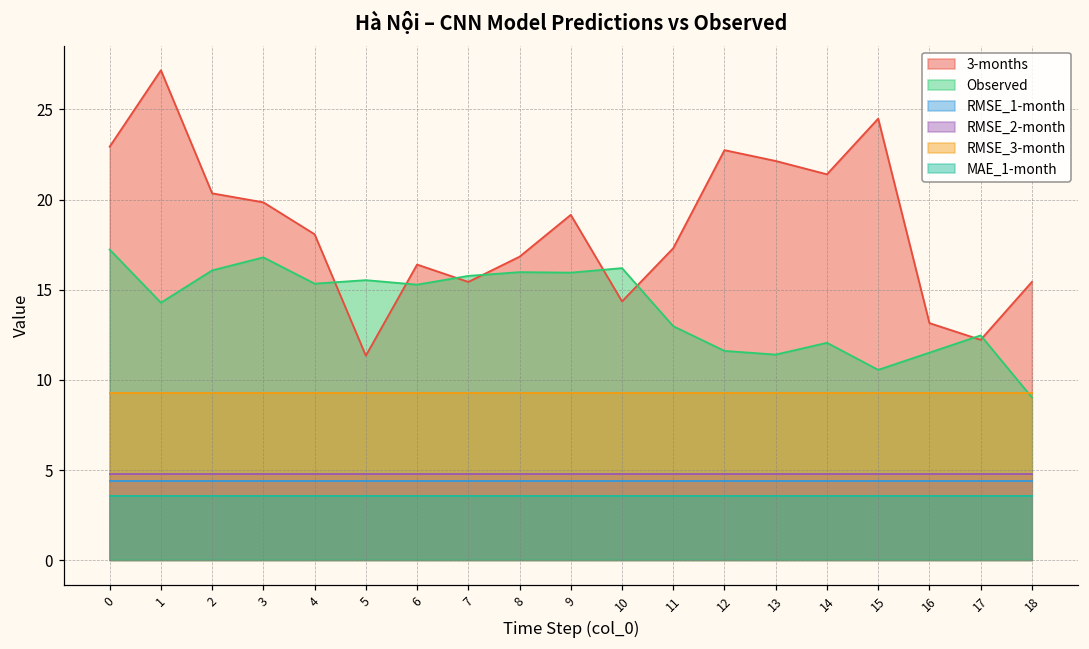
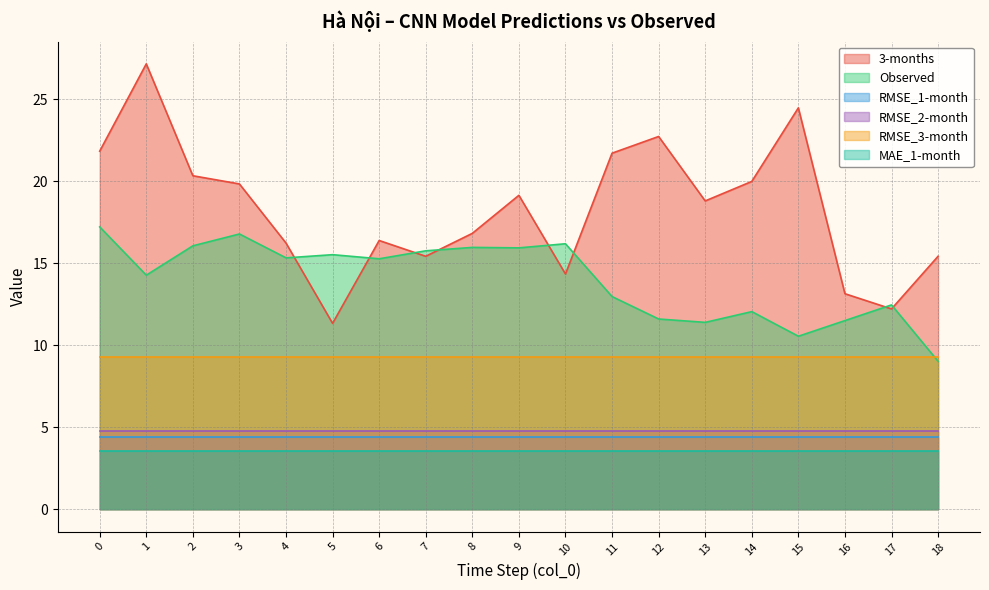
  {
    "3-months": {
-     "0": 22.9,
+     "0": 21.8,
      "1": 27.2,
      "2": 20.3,
      "3": 19.9,
-     "4": 18.1,
+     "4": 16.2,
      "5": 11.3,
      "6": 16.4,
      "7": 15.4,
      "8": 16.8,
      "9": 19.2,
      "10": 14.4,
-     "11": 17.3,
+     "11": 21.7,
      "12": 22.7,
-     "13": 22.1,
-     "14": 21.4,
+     "13": 18.8,
+     "14": 20.0,
      "15": 24.5,
      "16": 13.2,
      "17": 12.2,
      "18": 15.4
    },
    "RMSE_2-month": {
      "0": 4.8,
      "1": 4.8,
      "2": 4.8,
      "3": 4.8,
      "4": 4.8,
      "5": 4.8,
      "6": 4.8,
      "7": 4.8,
      "8": 4.8,
      "9": 4.8,
      "10": 4.8,
      "11": 4.8,
      "12": 4.8,
      "13": 4.8,
      "14": 4.8,
      "15": 4.8,
      "16": 4.8,
      "17": 4.8,
      "18": 4.8
    },
    "RMSE_3-month": {
      "0": 9.3,
      "1": 9.3,
      "2": 9.3,
      "3": 9.3,
      "4": 9.3,
      "5": 9.3,
      "6": 9.3,
      "7": 9.3,
      "8": 9.3,
      "9": 9.3,
      "10": 9.3,
      "11": 9.3,
      "12": 9.3,
      "13": 9.3,
      "14": 9.3,
      "15": 9.3,
      "16": 9.3,
      "17": 9.3,
      "18": 9.3
    }
  }
